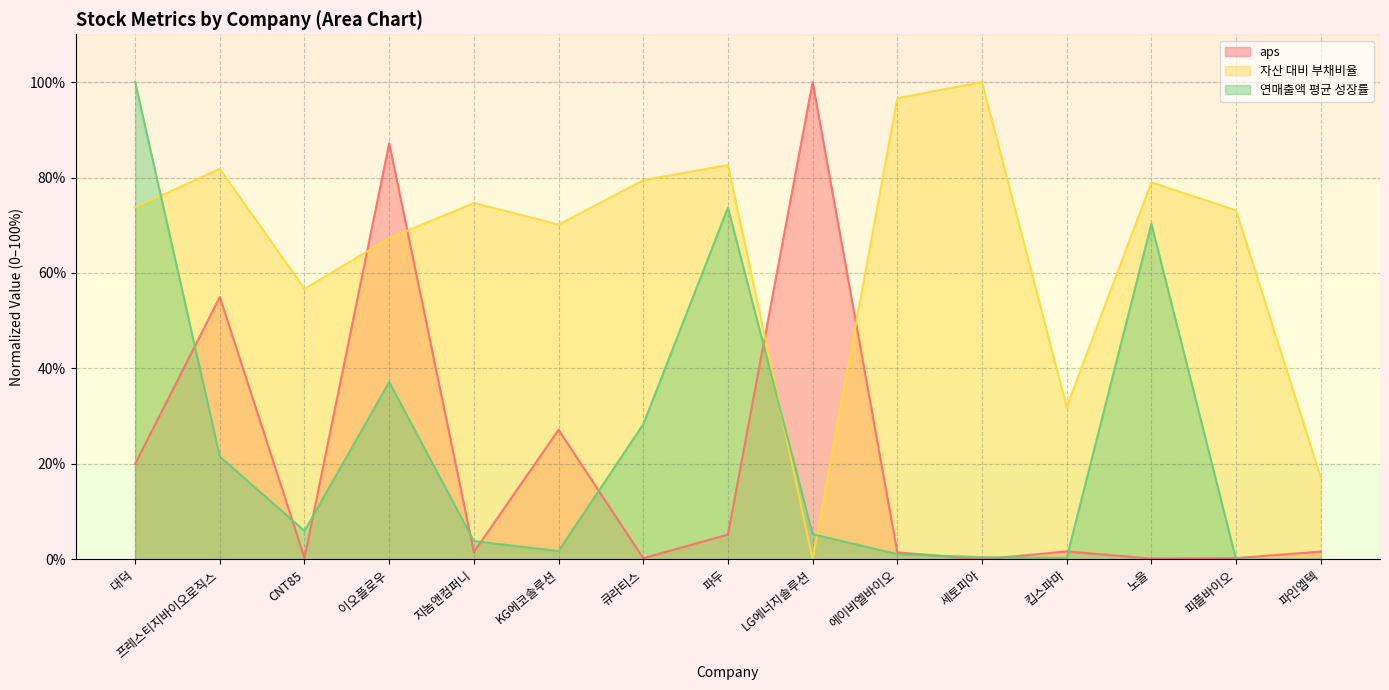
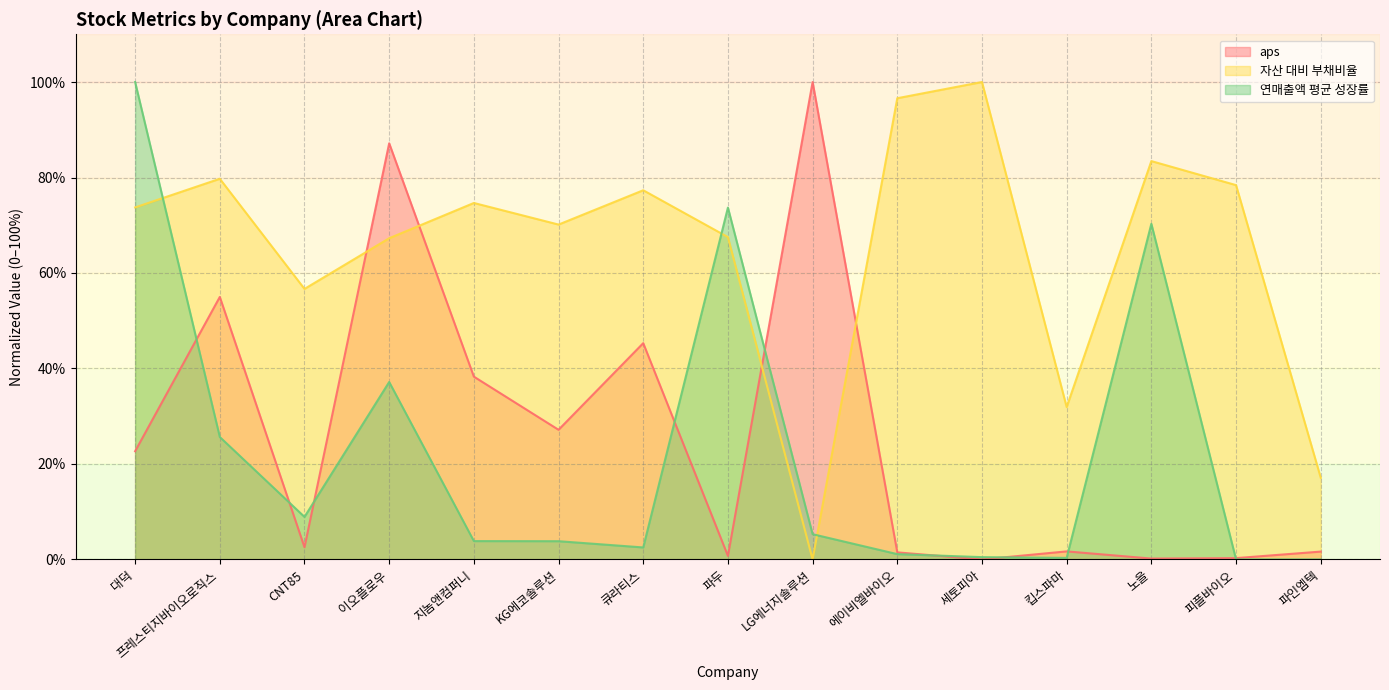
  {
    "aps": {
-     "대덕": "20%",
+     "대덕": "23%",
      "프레스티지바이오로직스": "55%",
-     "CNT85": "0%",
+     "CNT85": "3%",
      "이오플로우": "87%",
-     "지놈앤컴퍼니": "2%",
+     "지놈앤컴퍼니": "38%",
      "KG에코솔루션": "27%",
-     "큐라티스": "0%",
-     "파두": "5%",
+     "큐라티스": "45%",
+     "파두": "1%",
      "LG에너지솔루션": "100%",
      "킵스파마": "2%",
      "노을": "0%",
      "파인엠텍": "2%"
    },
    "자산 대비 부채비율": {
      "대덕": "74%",
-     "프레스티지바이오로직스": "82%",
+     "프레스티지바이오로직스": "80%",
      "CNT85": "57%",
      "이오플로우": "67%",
      "지놈앤컴퍼니": "75%",
      "KG에코솔루션": "70%",
-     "큐라티스": "79%",
-     "파두": "83%",
+     "큐라티스": "77%",
+     "파두": "68%",
      "LG에너지솔루션": "0%",
      "에이비엘바이오": "97%",
      "세토피아": "100%",
      "킵스파마": "32%",
-     "노을": "79%",
-     "피플바이오": "73%",
+     "노을": "83%",
+     "피플바이오": "78%",
      "파인엠텍": "17%"
    },
    "연매출액 평균 성장률": {
      "대덕": "100%",
-     "프레스티지바이오로직스": "22%",
-     "CNT85": "6%",
+     "프레스티지바이오로직스": "26%",
+     "CNT85": "9%",
      "이오플로우": "37%",
      "지놈앤컴퍼니": "4%",
-     "KG에코솔루션": "2%",
-     "큐라티스": "28%",
+     "KG에코솔루션": "4%",
+     "큐라티스": "3%",
      "파두": "74%",
      "LG에너지솔루션": "5%",
      "킵스파마": "0%",
      "노을": "70%",
      "파인엠텍": "0%"
    }
  }
